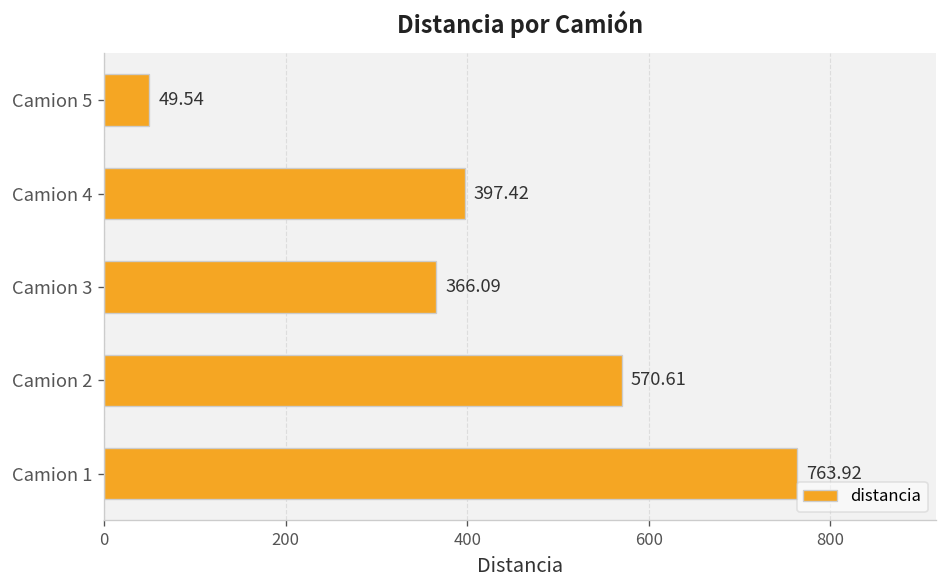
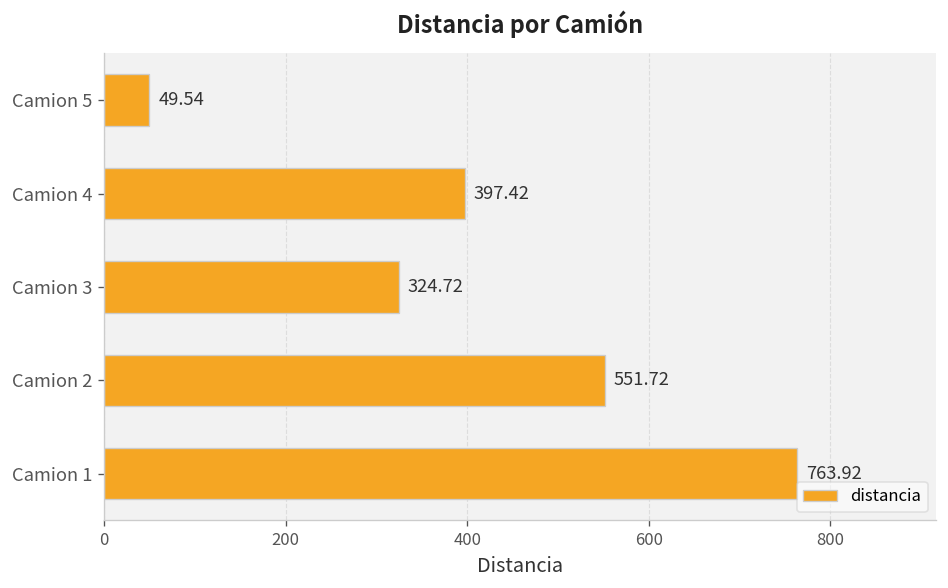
  {
    "Camion 5": 49.54,
    "Camion 4": 397.42,
-   "Camion 3": 366.09,
-   "Camion 2": 570.61
+   "Camion 3": 324.72,
+   "Camion 2": 551.72
  }
